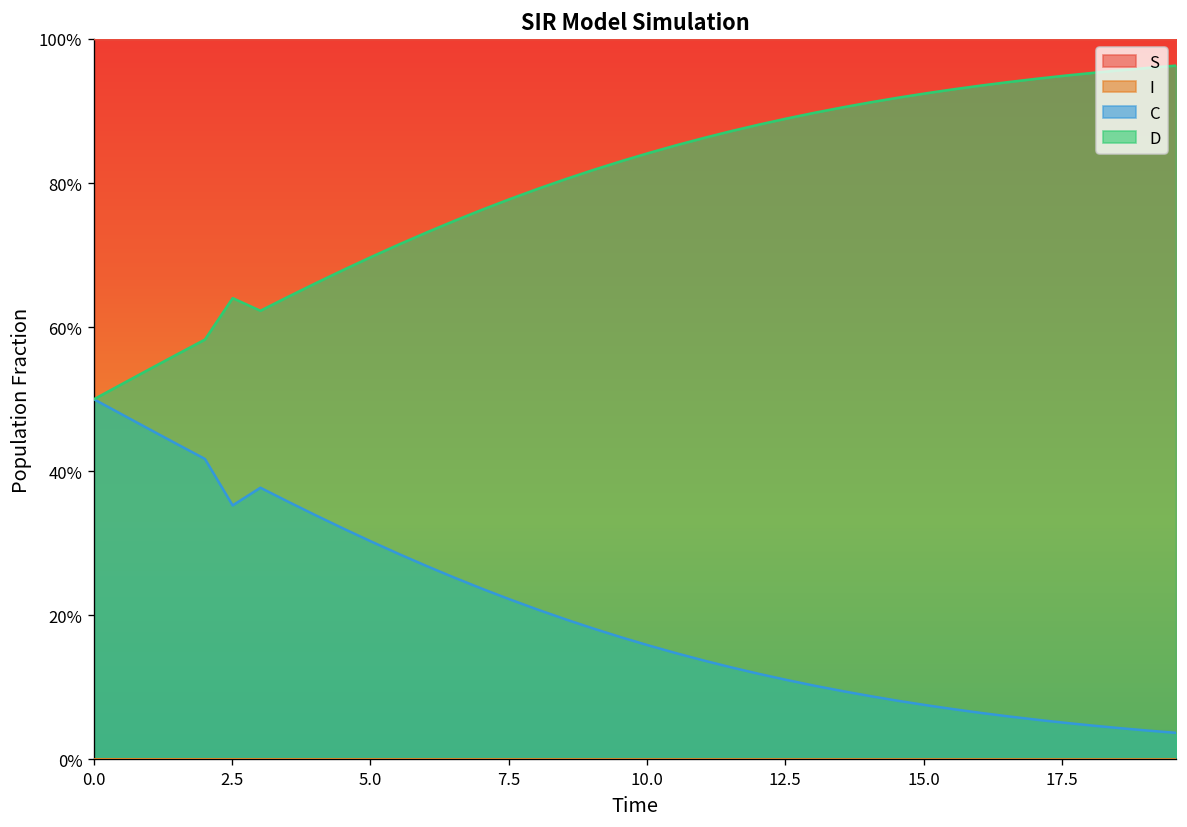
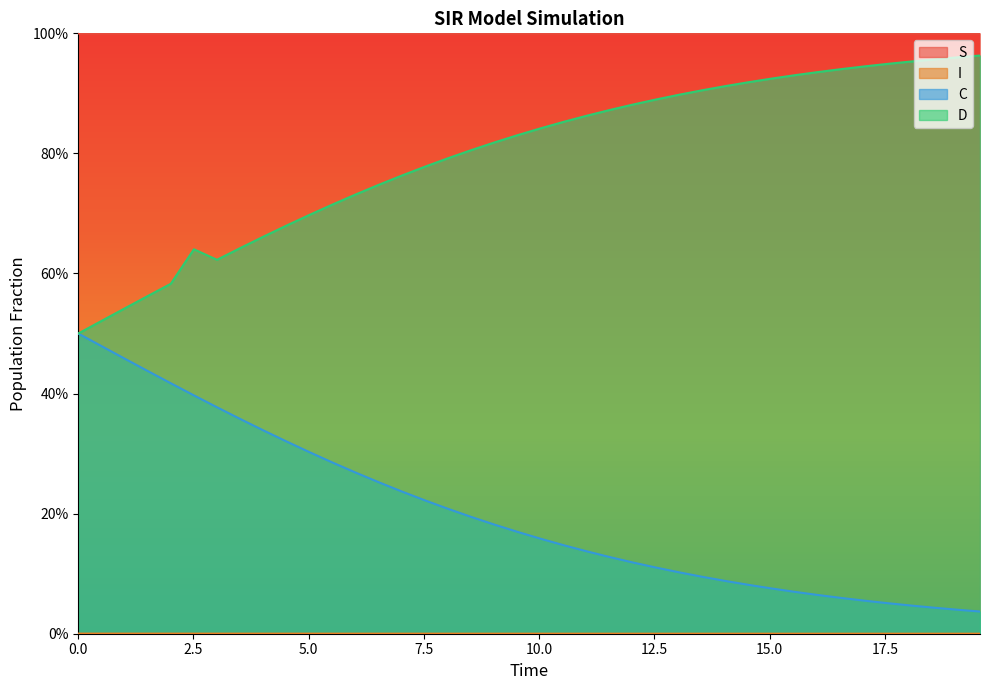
  {
    "C": {
-     "2.5": "35%"
+     "2.5": "40%"
    },
    "D": {
      "2.5": "64%"
    }
  }
